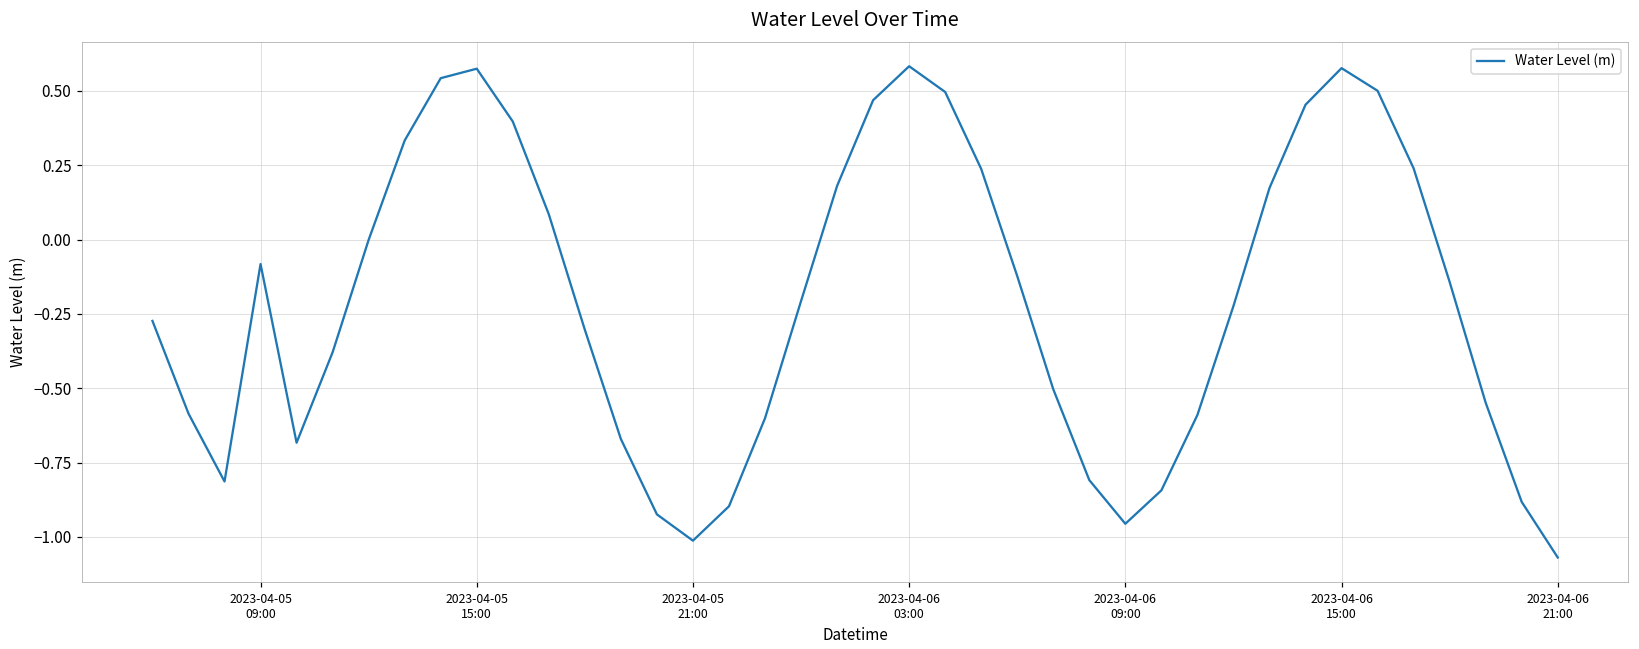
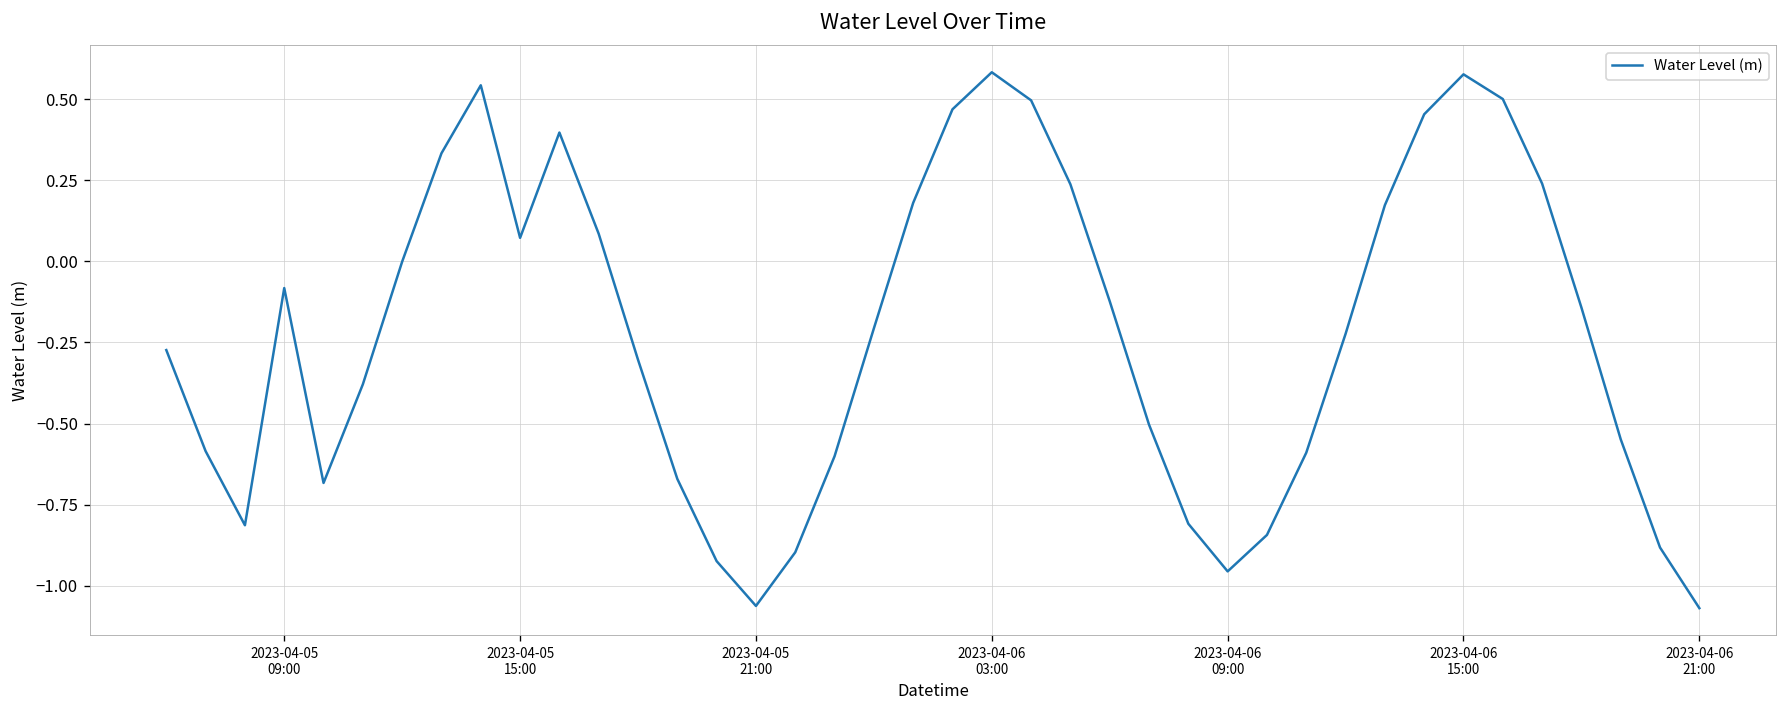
  {
    "2023-04-05 09:00": -0.08,
-   "2023-04-05 15:00": 0.57,
-   "2023-04-05 21:00": -1.01,
+   "2023-04-05 15:00": 0.07,
+   "2023-04-05 21:00": -1.06,
    "2023-04-06 03:00": 0.58,
    "2023-04-06 09:00": -0.96,
    "2023-04-06 15:00": 0.58,
    "2023-04-06 21:00": -1.07
  }
